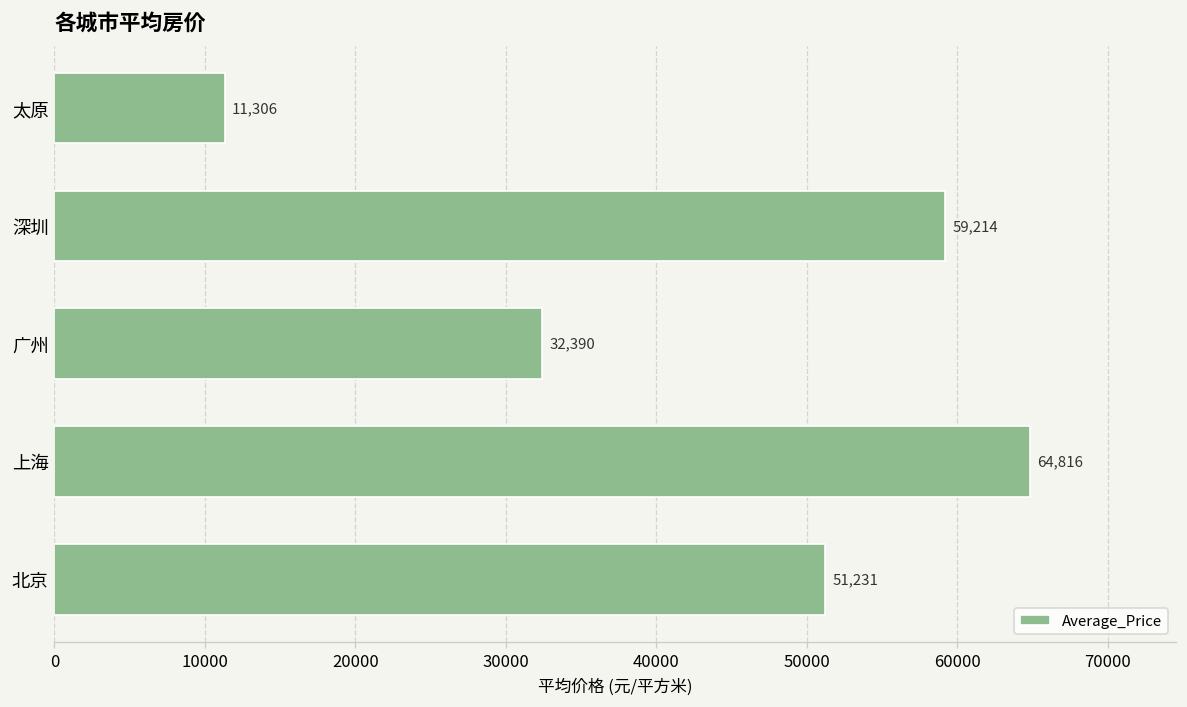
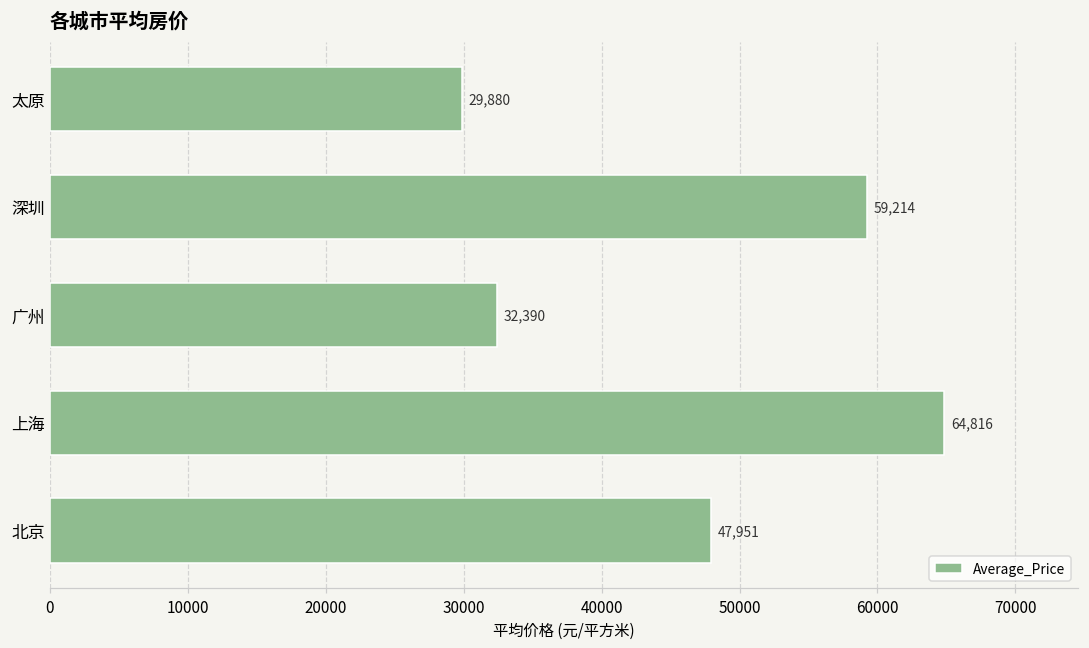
  {
-   "太原": "11,306",
+   "太原": "29,880",
    "深圳": "59,214",
    "广州": "32,390",
    "上海": "64,816",
-   "北京": "51,231"
+   "北京": "47,951"
  }
